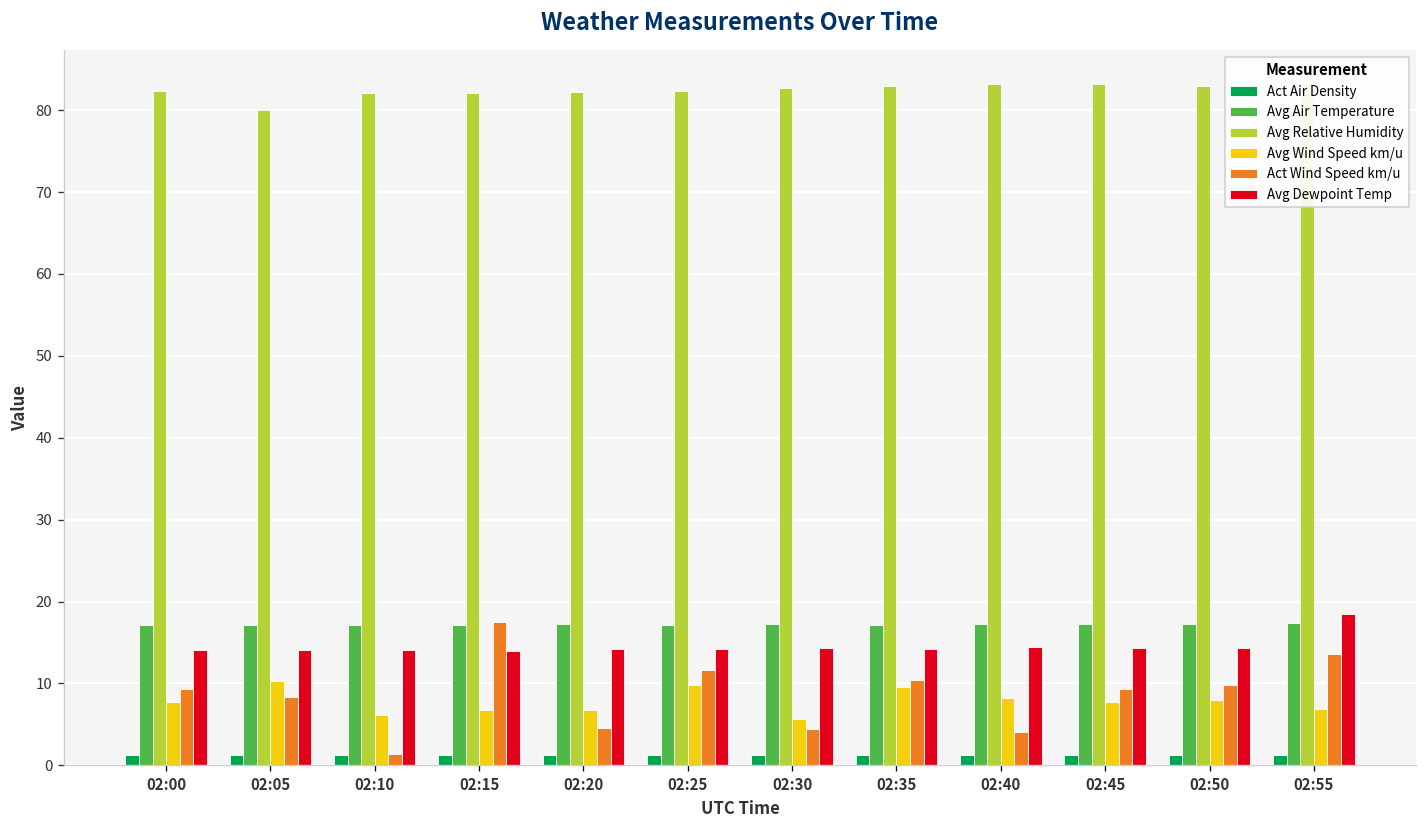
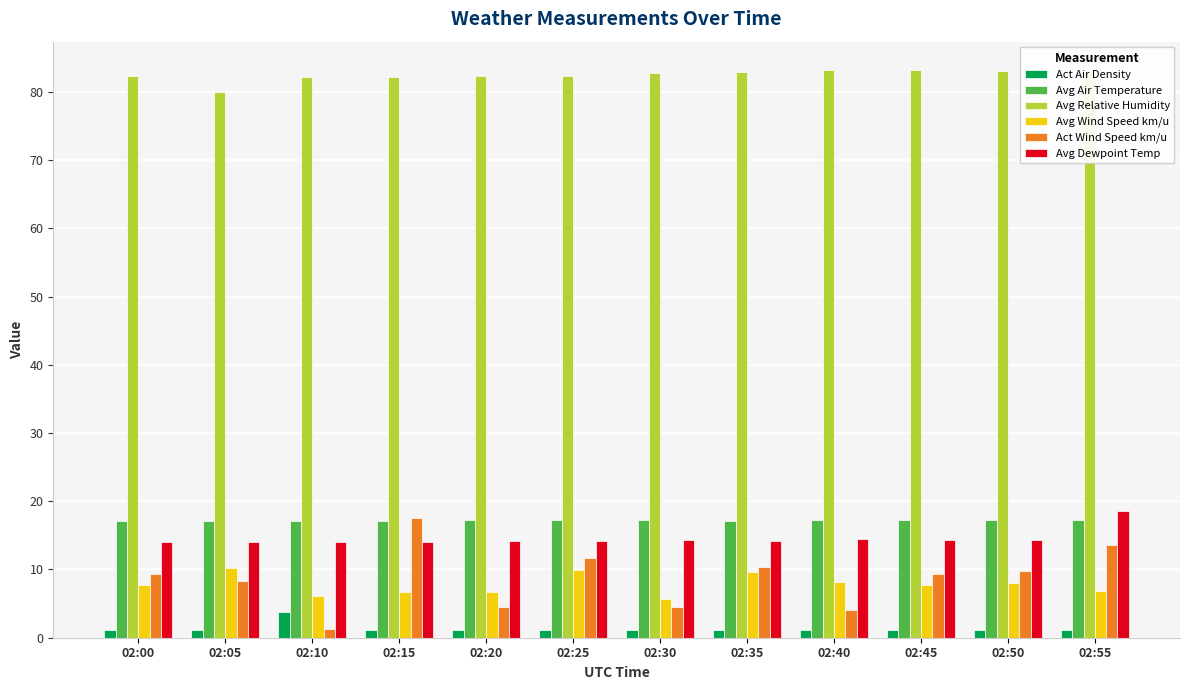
  {
    "Act Air Density": {
      "02:00": 1,
      "02:05": 1,
-     "02:10": 1,
+     "02:10": 4,
      "02:15": 1,
      "02:20": 1,
      "02:25": 1,
      "02:30": 1,
      "02:35": 1,
      "02:40": 1,
      "02:45": 1,
      "02:50": 1,
      "02:55": 1
    },
    "Avg Air Temperature": {
      "02:00": 17,
      "02:05": 17,
      "02:10": 17,
      "02:15": 17,
      "02:20": 17,
      "02:25": 17,
      "02:30": 17,
      "02:35": 17,
      "02:40": 17,
      "02:45": 17,
      "02:50": 17,
      "02:55": 17
    },
    "Avg Relative Humidity": {
      "02:00": 82,
      "02:05": 80,
      "02:10": 82,
      "02:15": 82,
      "02:20": 82,
      "02:25": 82,
      "02:30": 83,
      "02:35": 83,
      "02:40": 83,
      "02:45": 83,
      "02:50": 83
    },
    "Avg Wind Speed km/u": {
      "02:00": 8,
      "02:05": 10,
      "02:10": 6,
      "02:15": 7,
      "02:20": 7,
      "02:25": 10,
      "02:30": 6,
      "02:35": 10,
      "02:40": 8,
      "02:45": 8,
      "02:50": 8,
      "02:55": 7
    },
    "Act Wind Speed km/u": {
      "02:00": 9,
      "02:05": 8,
      "02:10": 1,
      "02:15": 18,
      "02:20": 5,
      "02:25": 12,
      "02:30": 4,
      "02:35": 10,
      "02:40": 4,
      "02:45": 9,
      "02:50": 10,
      "02:55": 14
    },
    "Avg Dewpoint Temp": {
      "02:00": 14,
      "02:05": 14,
      "02:10": 14,
      "02:15": 14,
      "02:20": 14,
      "02:25": 14,
      "02:30": 14,
      "02:35": 14,
      "02:40": 14,
      "02:45": 14,
      "02:50": 14,
      "02:55": 19
    }
  }
